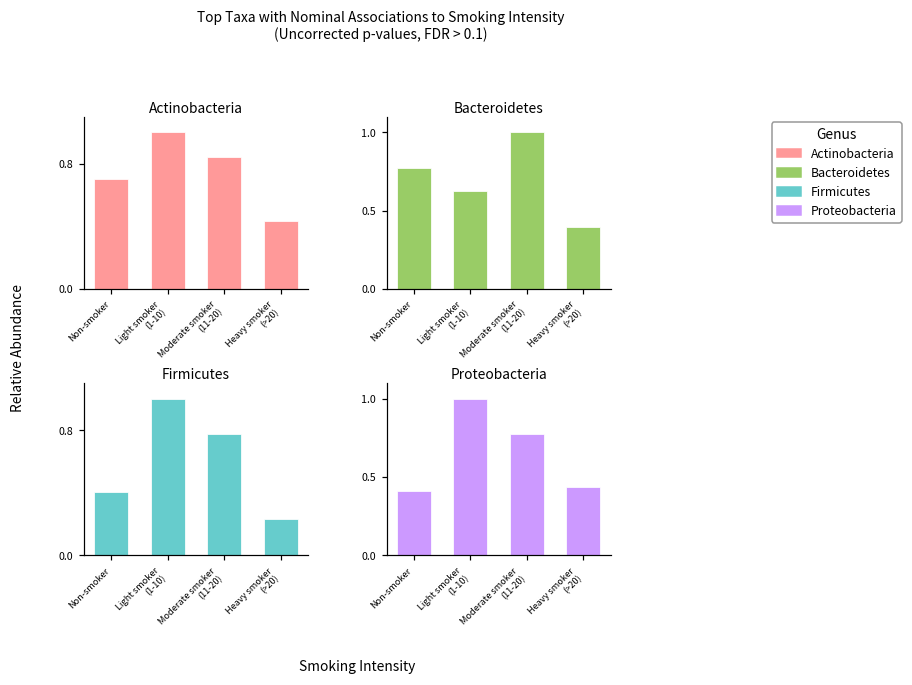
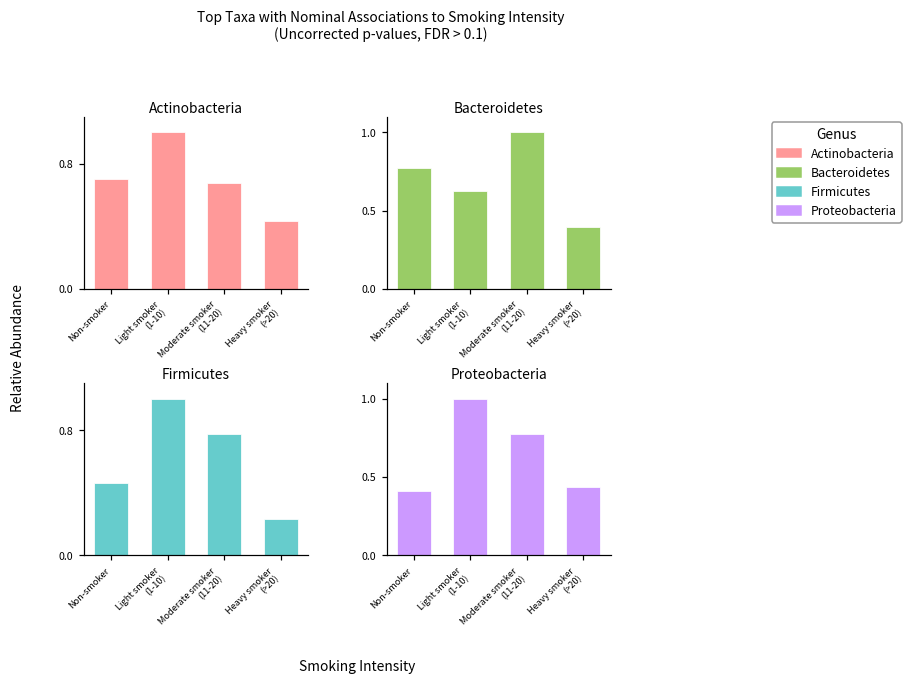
  {
    "Actinobacteria": {
      "Non-smoker": 0.70,
      "Light smoker (1-10)": 1.00,
-     "Moderate smoker (11-20)": 0.84,
+     "Moderate smoker (11-20)": 0.68,
      "Heavy smoker (>20)": 0.43
    },
    "Bacteroidetes": {
      "Non-smoker": 0.77,
      "Light smoker (1-10)": 0.63,
      "Moderate smoker (11-20)": 1.00,
      "Heavy smoker (>20)": 0.39
    },
    "Firmicutes": {
-     "Non-smoker": 0.40,
+     "Non-smoker": 0.46,
      "Light smoker (1-10)": 1.00,
      "Moderate smoker (11-20)": 0.78,
      "Heavy smoker (>20)": 0.23
    },
    "Proteobacteria": {
      "Non-smoker": 0.41,
      "Light smoker (1-10)": 1.00,
      "Moderate smoker (11-20)": 0.77,
      "Heavy smoker (>20)": 0.44
    }
  }
